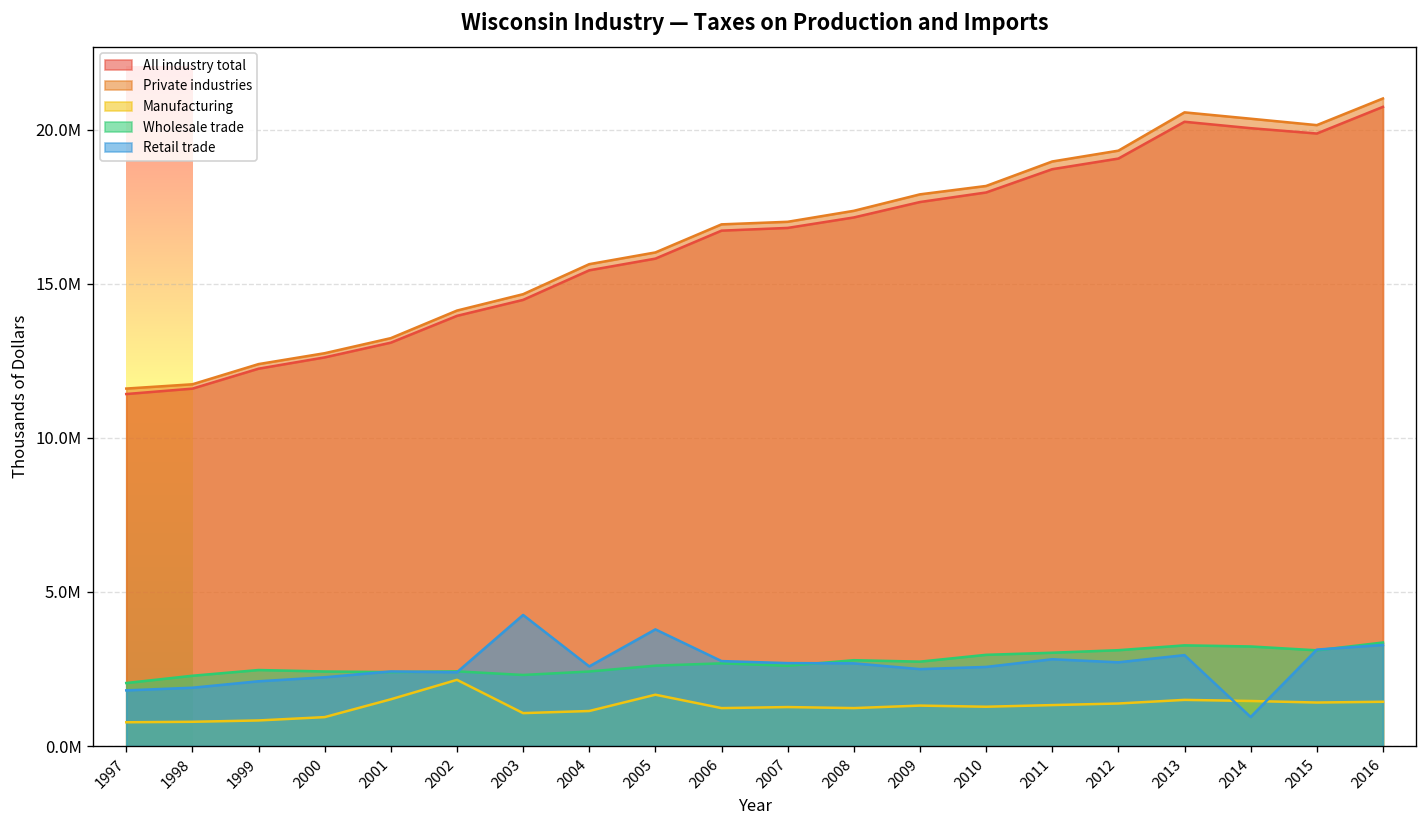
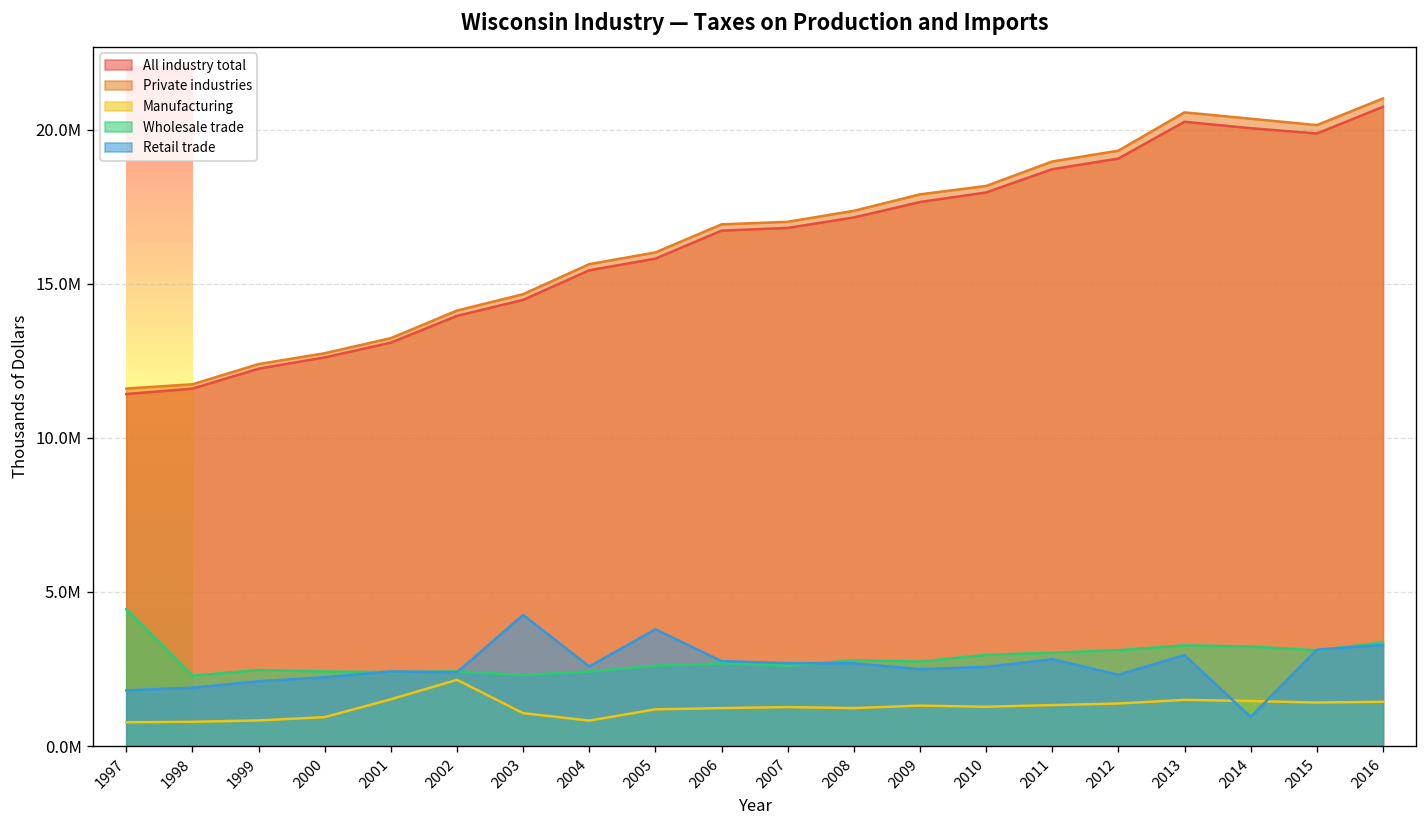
  {
    "Manufacturing": {
      "1997": 800000,
      "1998": 800000,
      "1999": 800000,
      "2000": 900000,
      "2001": 1500000,
      "2002": 2100000,
      "2003": 1100000,
-     "2004": 1100000,
-     "2005": 1700000,
+     "2004": 800000,
+     "2005": 1200000,
      "2006": 1200000,
      "2007": 1300000,
      "2008": 1200000,
      "2009": 1300000,
      "2010": 1300000,
      "2011": 1300000,
      "2012": 1400000,
      "2013": 1500000,
      "2014": 1500000,
      "2015": 1400000,
      "2016": 1400000
    },
    "Wholesale trade": {
-     "1997": 2000000,
+     "1997": 4400000,
      "1998": 2300000,
      "1999": 2500000,
      "2000": 2400000,
      "2003": 2300000,
      "2004": 2400000,
      "2005": 2600000,
      "2008": 2800000,
      "2009": 2700000,
      "2010": 3000000,
      "2011": 3000000,
      "2012": 3100000,
      "2013": 3300000,
      "2014": 3200000
    },
    "Retail trade": {
      "1997": 1800000,
      "1998": 1900000,
      "1999": 2100000,
      "2000": 2200000,
      "2003": 4300000,
      "2004": 2600000,
      "2005": 3800000,
      "2008": 2700000,
      "2009": 2500000,
      "2010": 2600000,
      "2011": 2800000,
-     "2012": 2700000,
+     "2012": 2300000,
      "2013": 3000000,
      "2014": 900000
    }
  }
